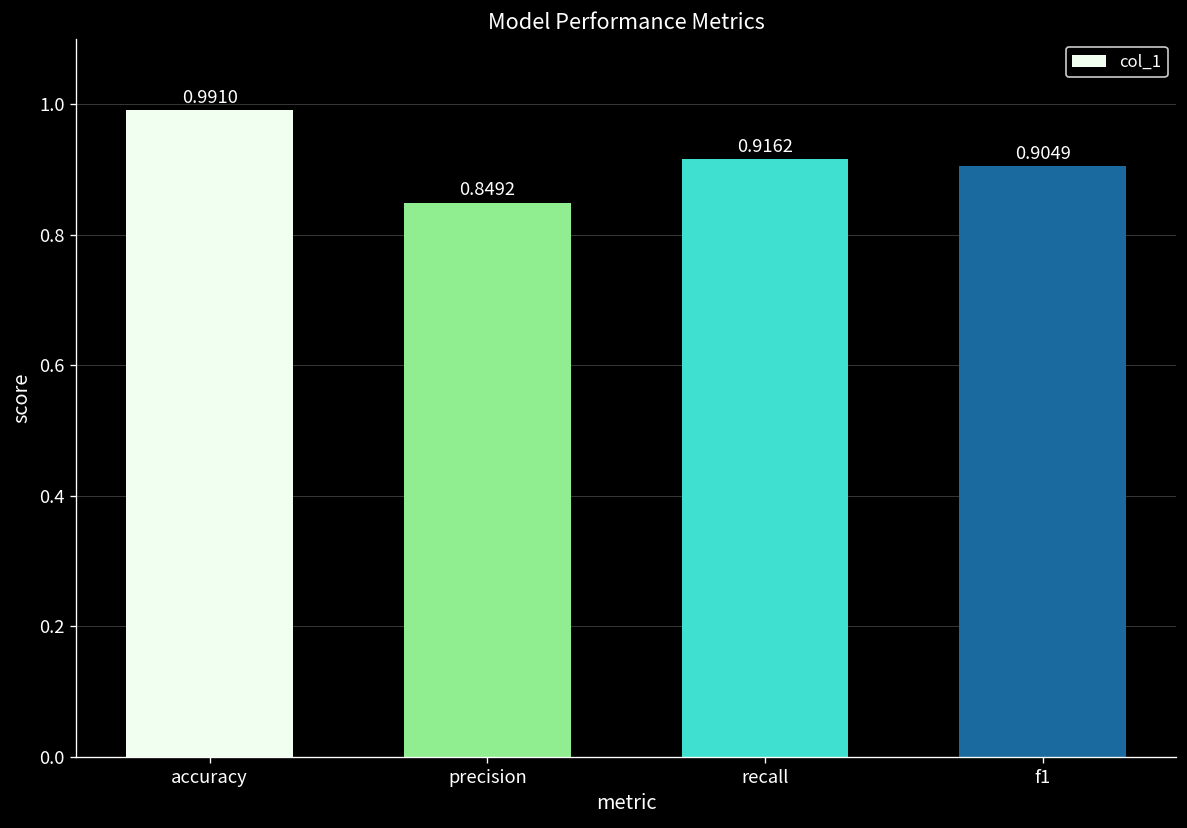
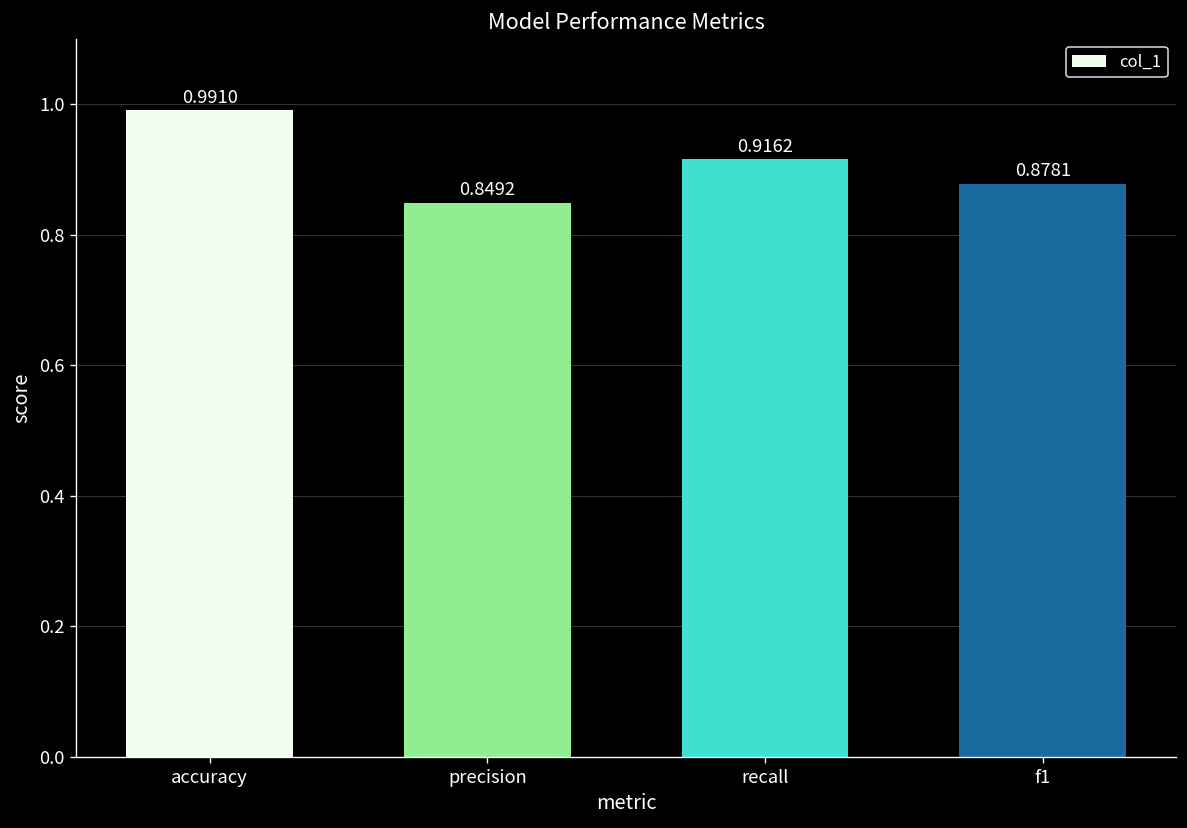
  {
    "accuracy": 0.9910,
    "precision": 0.8492,
    "recall": 0.9162,
-   "f1": 0.9049
+   "f1": 0.8781
  }
